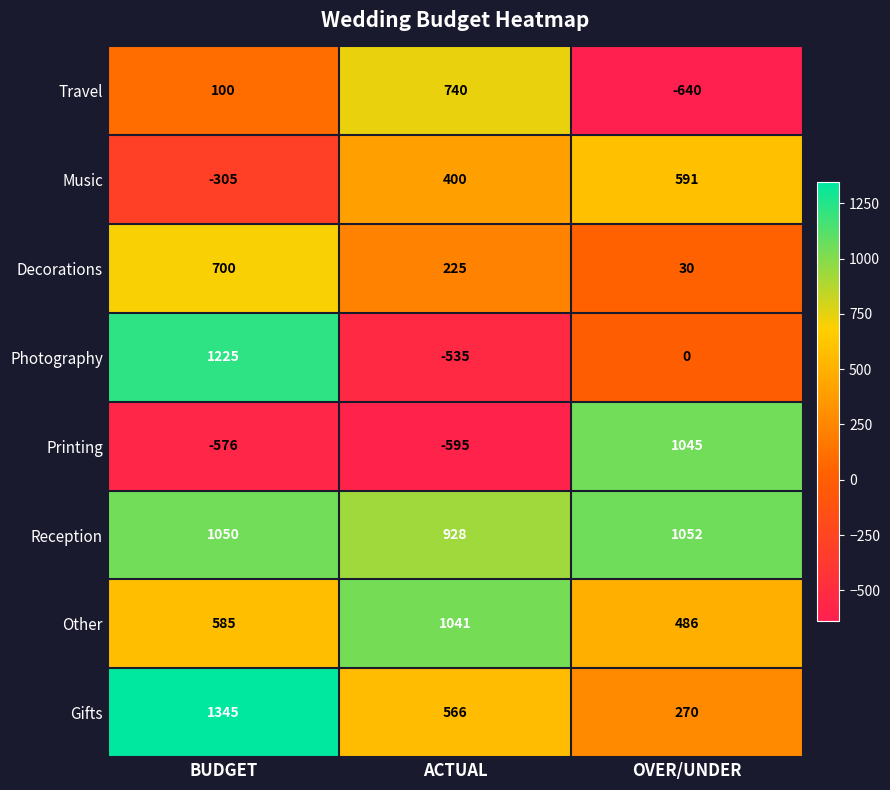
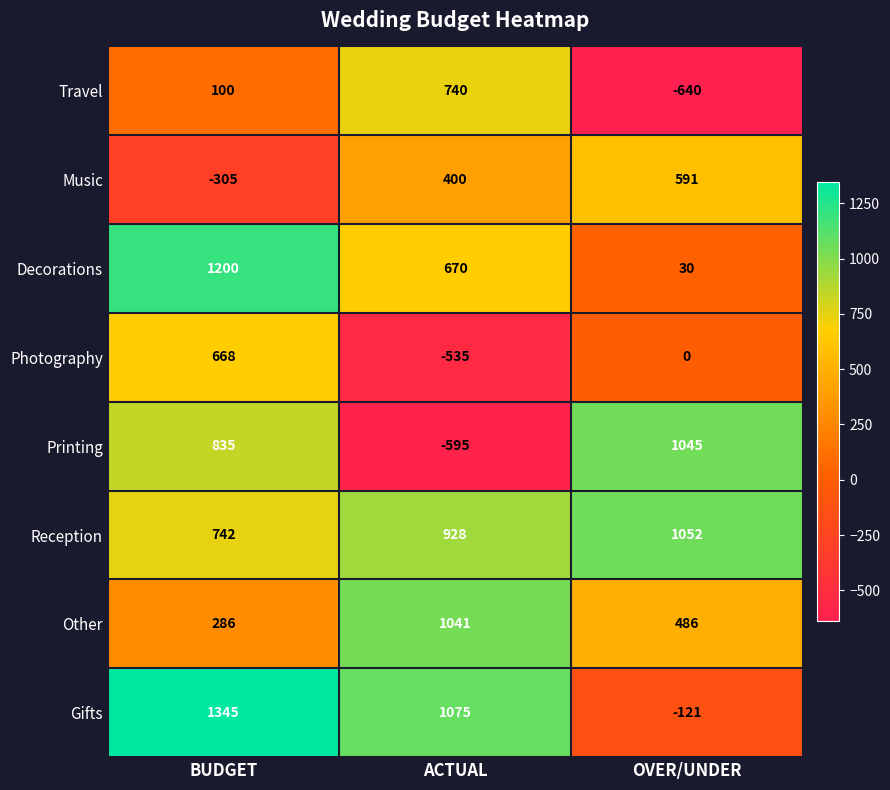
  {
    "Travel": {
      "BUDGET": 100,
      "ACTUAL": 740,
      "OVER/UNDER": -640
    },
    "Music": {
      "BUDGET": -305,
      "ACTUAL": 400,
      "OVER/UNDER": 591
    },
    "Decorations": {
-     "BUDGET": 700,
-     "ACTUAL": 225,
+     "BUDGET": 1200,
+     "ACTUAL": 670,
      "OVER/UNDER": 30
    },
    "Photography": {
-     "BUDGET": 1225,
+     "BUDGET": 668,
      "ACTUAL": -535,
      "OVER/UNDER": 0
    },
    "Printing": {
-     "BUDGET": -576,
+     "BUDGET": 835,
      "ACTUAL": -595,
      "OVER/UNDER": 1045
    },
    "Reception": {
-     "BUDGET": 1050,
+     "BUDGET": 742,
      "ACTUAL": 928,
      "OVER/UNDER": 1052
    },
    "Other": {
-     "BUDGET": 585,
+     "BUDGET": 286,
      "ACTUAL": 1041,
      "OVER/UNDER": 486
    },
    "Gifts": {
      "BUDGET": 1345,
-     "ACTUAL": 566,
-     "OVER/UNDER": 270
+     "ACTUAL": 1075,
+     "OVER/UNDER": -121
    }
  }
